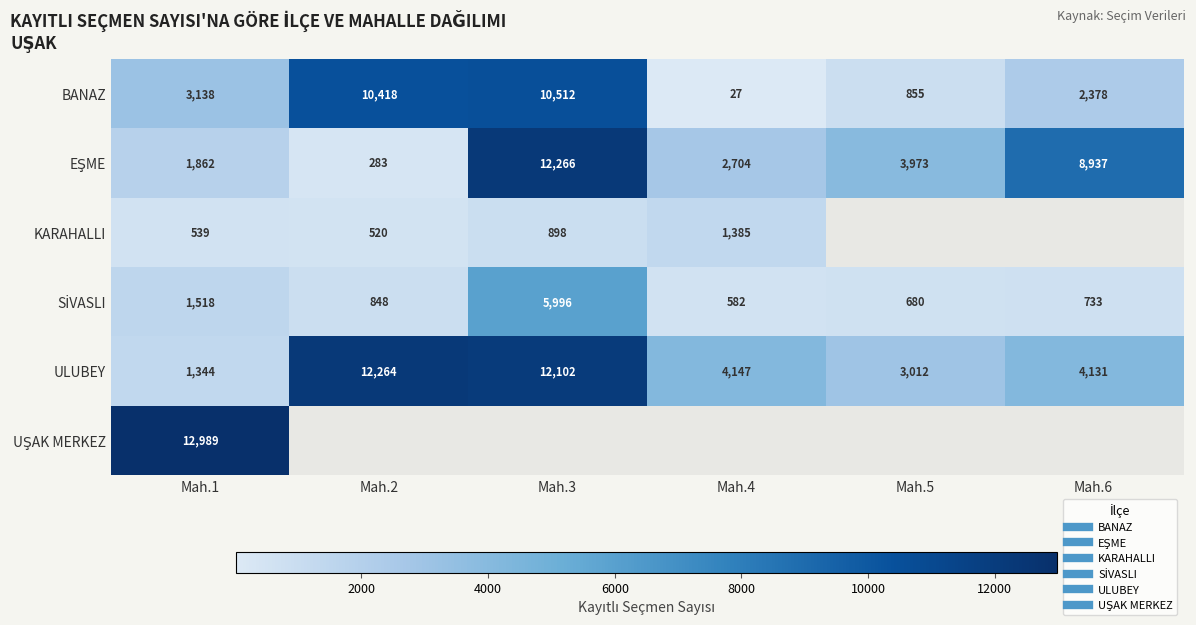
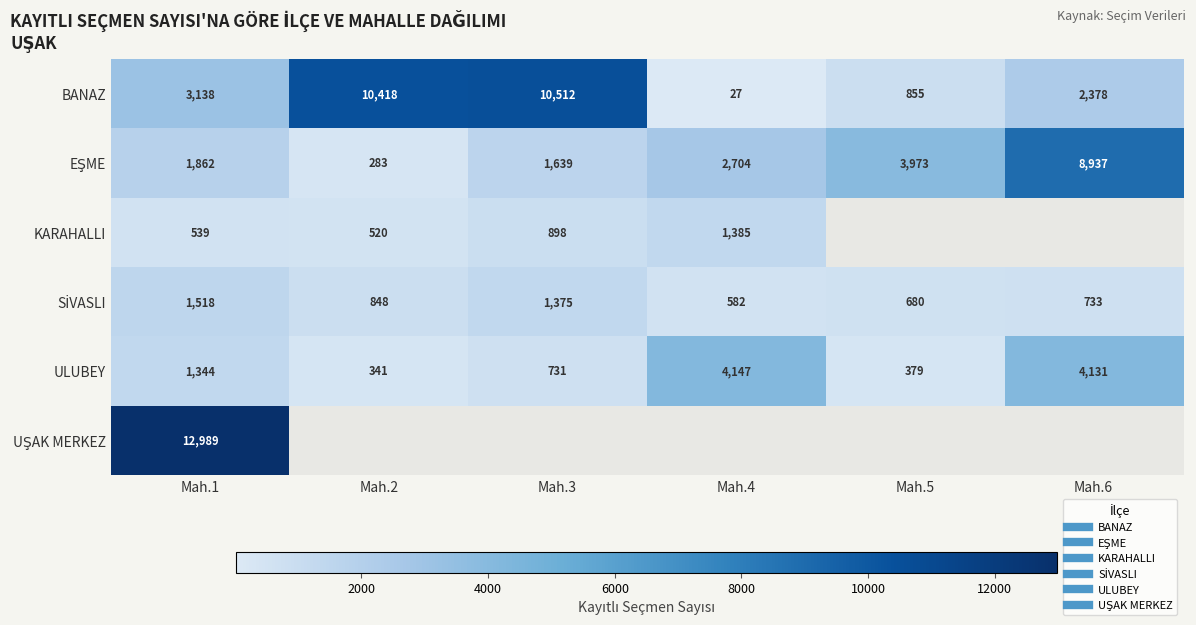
  {
    "BANAZ": {
      "Mah.1": "3,138",
      "Mah.2": "10,418",
      "Mah.3": "10,512",
      "Mah.4": "27",
      "Mah.5": "855",
      "Mah.6": "2,378"
    },
    "EŞME": {
      "Mah.1": "1,862",
      "Mah.2": "283",
-     "Mah.3": "12,266",
+     "Mah.3": "1,639",
      "Mah.4": "2,704",
      "Mah.5": "3,973",
      "Mah.6": "8,937"
    },
    "KARAHALLI": {
      "Mah.1": "539",
      "Mah.2": "520",
      "Mah.3": "898",
      "Mah.4": "1,385"
    },
    "SİVASLI": {
      "Mah.1": "1,518",
      "Mah.2": "848",
-     "Mah.3": "5,996",
+     "Mah.3": "1,375",
      "Mah.4": "582",
      "Mah.5": "680",
      "Mah.6": "733"
    },
    "ULUBEY": {
      "Mah.1": "1,344",
-     "Mah.2": "12,264",
-     "Mah.3": "12,102",
+     "Mah.2": "341",
+     "Mah.3": "731",
      "Mah.4": "4,147",
-     "Mah.5": "3,012",
+     "Mah.5": "379",
      "Mah.6": "4,131"
    },
    "UŞAK MERKEZ": {
      "Mah.1": "12,989"
    }
  }
